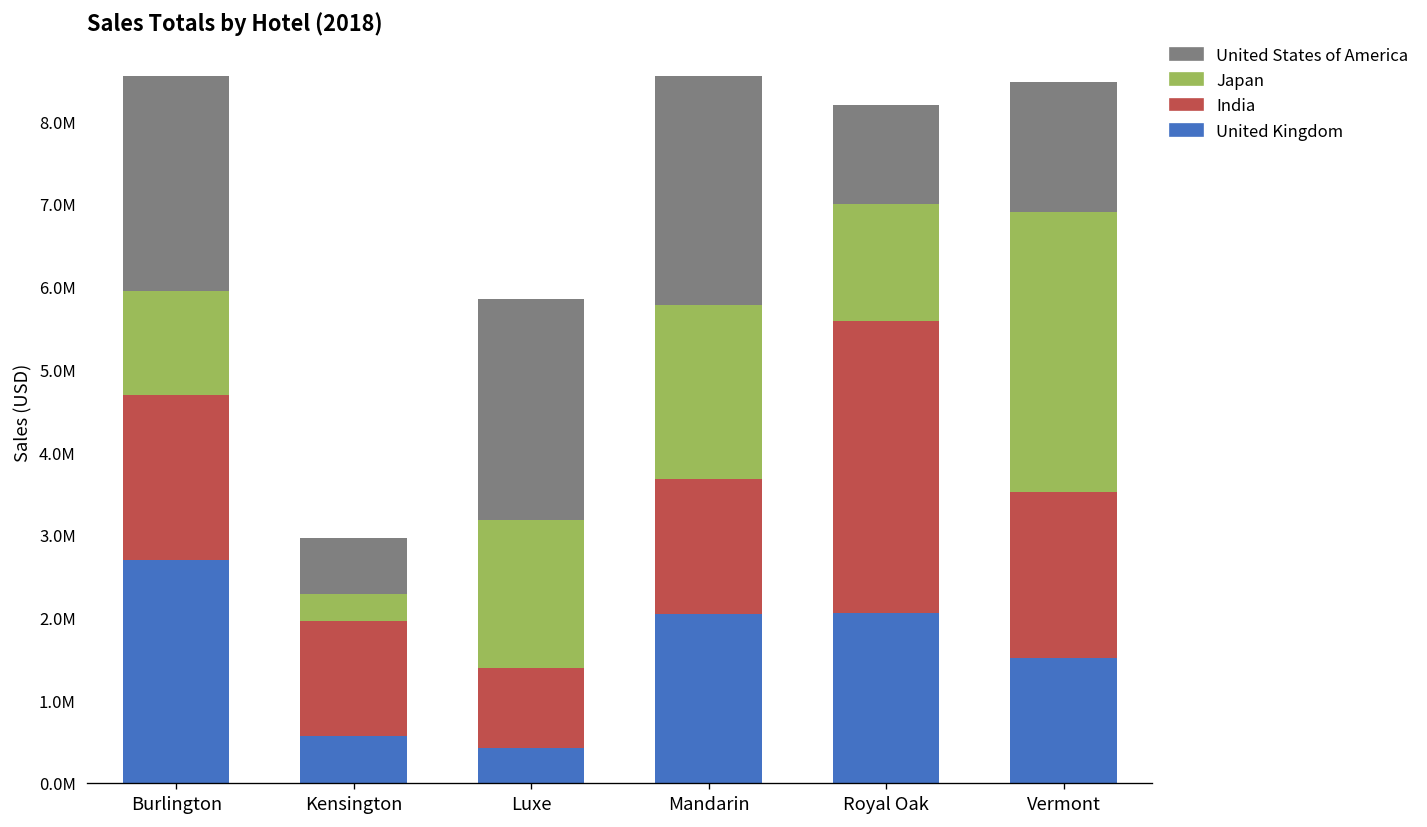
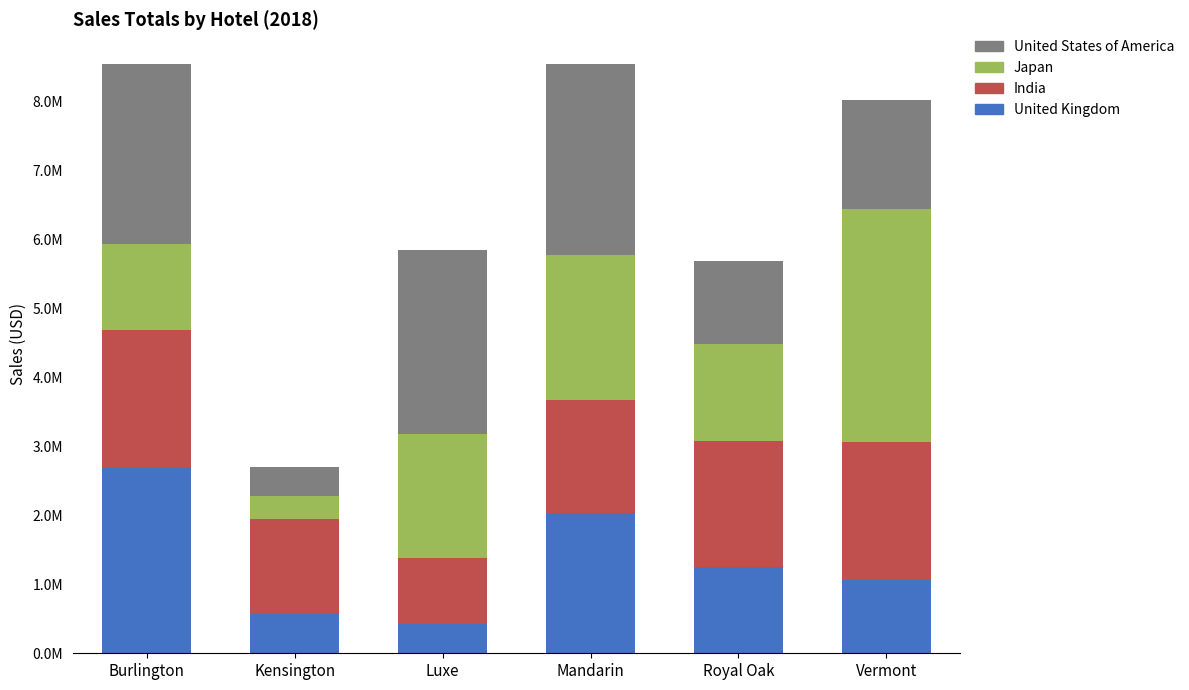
  {
    "United Kingdom": {
      "Burlington": 2700000,
      "Kensington": 600000,
      "Luxe": 400000,
      "Mandarin": 2000000,
-     "Royal Oak": 2000000,
-     "Vermont": 1500000
+     "Royal Oak": 1200000,
+     "Vermont": 1100000
    },
    "India": {
      "Burlington": 2000000,
      "Kensington": 1400000,
      "Luxe": 1000000,
      "Mandarin": 1600000,
-     "Royal Oak": 3500000,
+     "Royal Oak": 1800000,
      "Vermont": 2000000
    },
    "Japan": {
      "Burlington": 1300000,
      "Kensington": 300000,
      "Luxe": 1800000,
      "Mandarin": 2100000,
      "Royal Oak": 1400000,
      "Vermont": 3400000
    },
    "United States of America": {
      "Burlington": 2600000,
-     "Kensington": 700000,
+     "Kensington": 400000,
      "Luxe": 2700000,
      "Mandarin": 2800000,
      "Royal Oak": 1200000,
      "Vermont": 1600000
    }
  }
